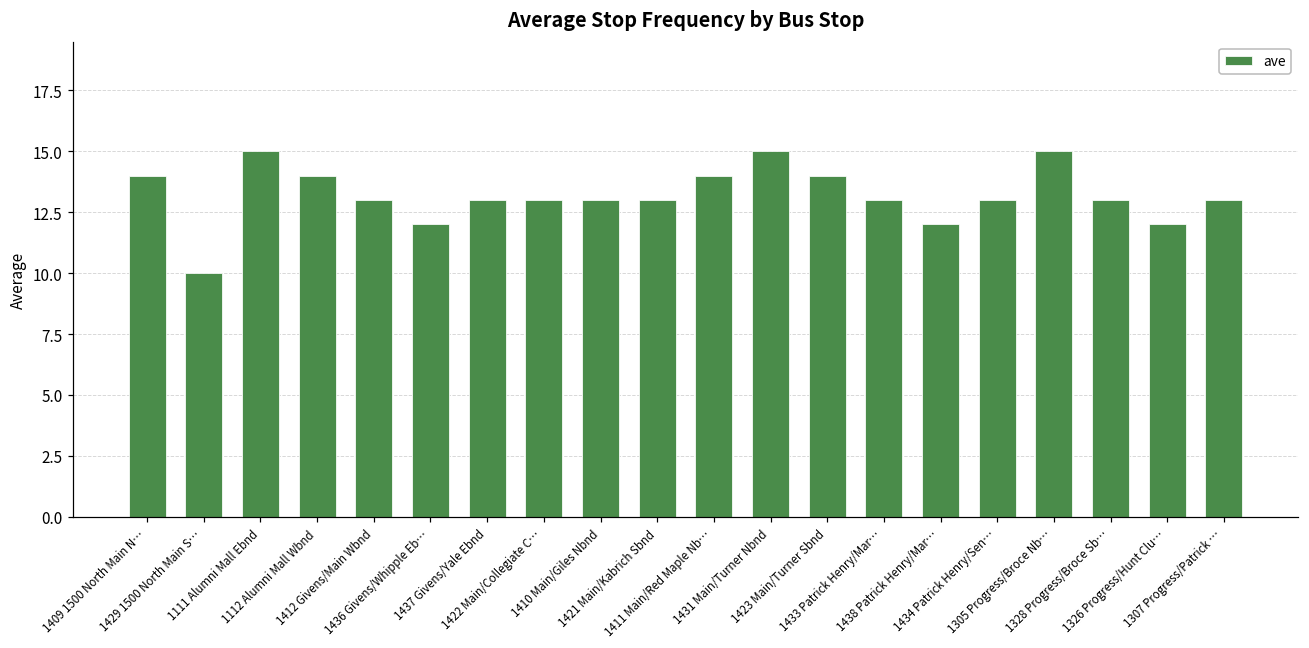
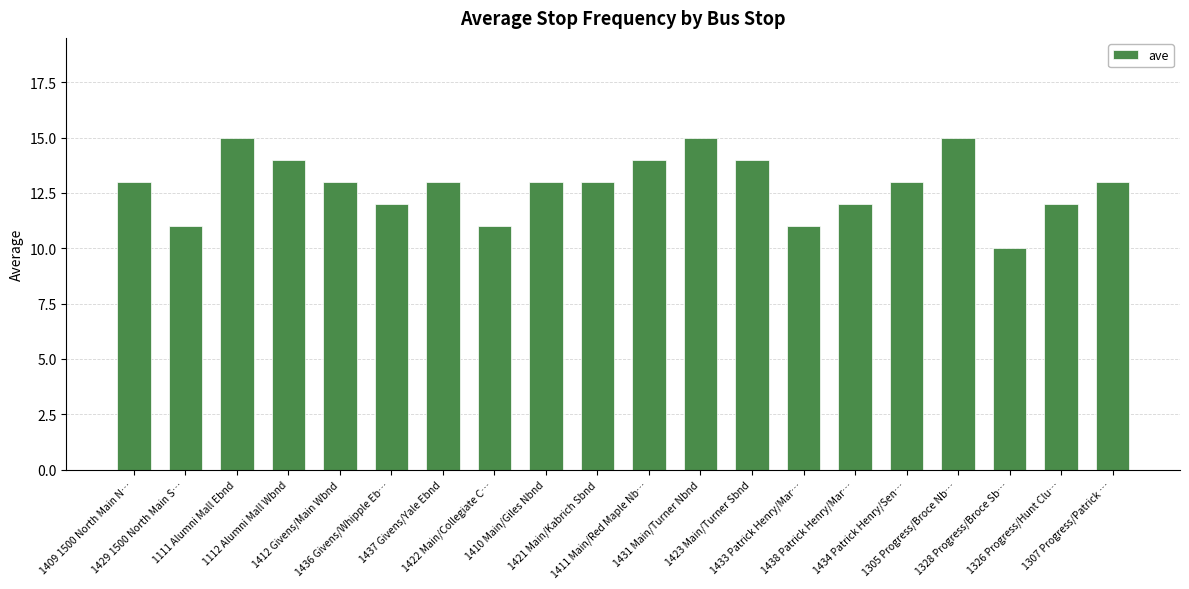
  {
-   "1409 1500 North Main N…": 14,
-   "1429 1500 North Main S…": 10,
+   "1409 1500 North Main N…": 13,
+   "1429 1500 North Main S…": 11,
    "1111 Alumni Mall Ebnd": 15,
    "1112 Alumni Mall Wbnd": 14,
    "1412 Givens/Main Wbnd": 13,
    "1436 Givens/Whipple Eb…": 12,
    "1437 Givens/Yale Ebnd": 13,
-   "1422 Main/Collegiate C…": 13,
+   "1422 Main/Collegiate C…": 11,
    "1410 Main/Giles Nbnd": 13,
    "1421 Main/Kabrich Sbnd": 13,
    "1411 Main/Red Maple Nb…": 14,
    "1431 Main/Turner Nbnd": 15,
    "1423 Main/Turner Sbnd": 14,
-   "1433 Patrick Henry/Mar…": 13,
+   "1433 Patrick Henry/Mar…": 11,
    "1438 Patrick Henry/Mar…": 12,
    "1434 Patrick Henry/Sen…": 13,
    "1305 Progress/Broce Nb…": 15,
-   "1328 Progress/Broce Sb…": 13,
+   "1328 Progress/Broce Sb…": 10,
    "1326 Progress/Hunt Clu…": 12,
    "1307 Progress/Patrick …": 13
  }
